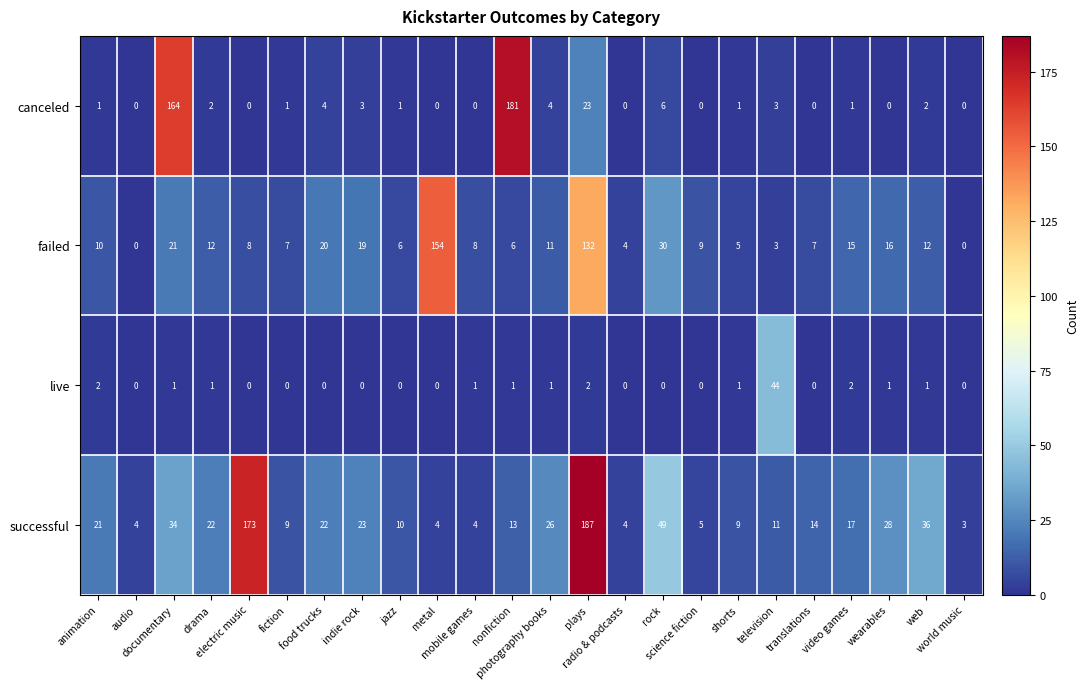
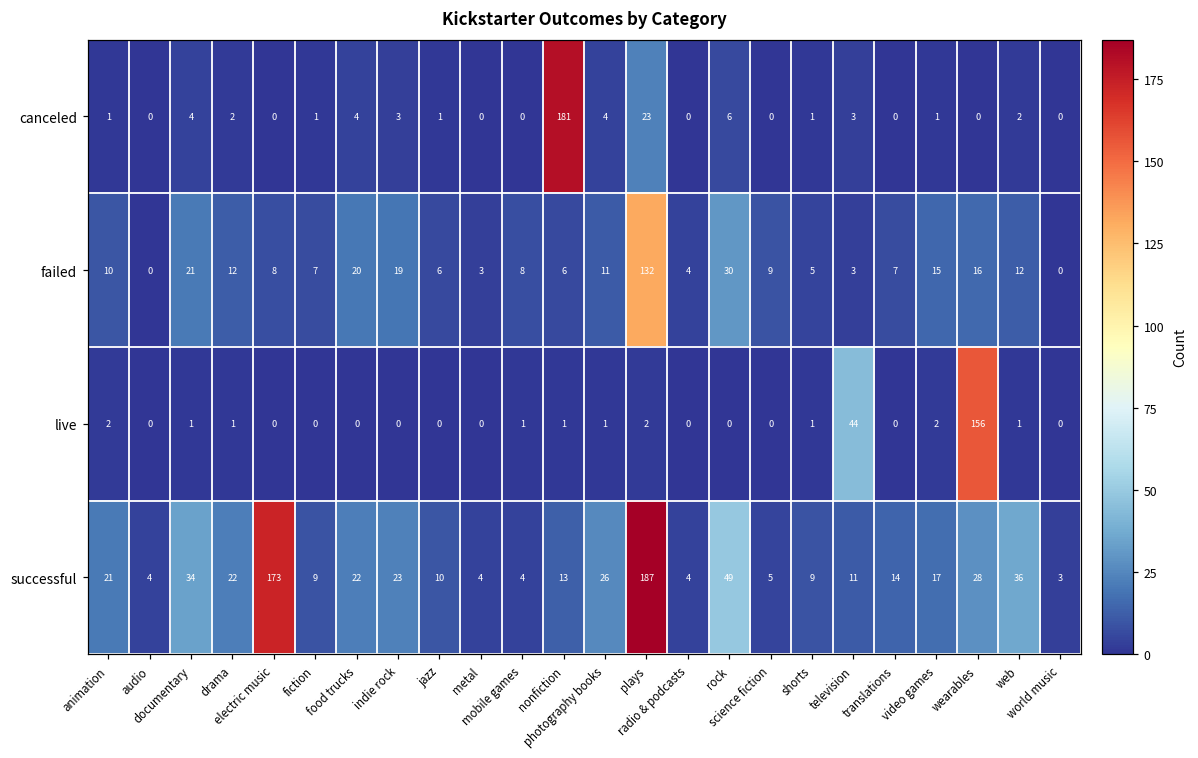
  {
    "canceled": {
      "animation": 1,
      "audio": 0,
-     "documentary": 164,
+     "documentary": 4,
      "drama": 2,
      "electric music": 0,
      "fiction": 1,
      "food trucks": 4,
      "indie rock": 3,
      "jazz": 1,
      "metal": 0,
      "mobile games": 0,
      "nonfiction": 181,
      "photography books": 4,
      "plays": 23,
      "radio & podcasts": 0,
      "rock": 6,
      "science fiction": 0,
      "shorts": 1,
      "television": 3,
      "translations": 0,
      "video games": 1,
      "wearables": 0,
      "web": 2,
      "world music": 0
    },
    "failed": {
      "animation": 10,
      "audio": 0,
      "documentary": 21,
      "drama": 12,
      "electric music": 8,
      "fiction": 7,
      "food trucks": 20,
      "indie rock": 19,
      "jazz": 6,
-     "metal": 154,
+     "metal": 3,
      "mobile games": 8,
      "nonfiction": 6,
      "photography books": 11,
      "plays": 132,
      "radio & podcasts": 4,
      "rock": 30,
      "science fiction": 9,
      "shorts": 5,
      "television": 3,
      "translations": 7,
      "video games": 15,
      "wearables": 16,
      "web": 12,
      "world music": 0
    },
    "live": {
      "animation": 2,
      "audio": 0,
      "documentary": 1,
      "drama": 1,
      "electric music": 0,
      "fiction": 0,
      "food trucks": 0,
      "indie rock": 0,
      "jazz": 0,
      "metal": 0,
      "mobile games": 1,
      "nonfiction": 1,
      "photography books": 1,
      "plays": 2,
      "radio & podcasts": 0,
      "rock": 0,
      "science fiction": 0,
      "shorts": 1,
      "television": 44,
      "translations": 0,
      "video games": 2,
-     "wearables": 1,
+     "wearables": 156,
      "web": 1,
      "world music": 0
    },
    "successful": {
      "animation": 21,
      "audio": 4,
      "documentary": 34,
      "drama": 22,
      "electric music": 173,
      "fiction": 9,
      "food trucks": 22,
      "indie rock": 23,
      "jazz": 10,
      "metal": 4,
      "mobile games": 4,
      "nonfiction": 13,
      "photography books": 26,
      "plays": 187,
      "radio & podcasts": 4,
      "rock": 49,
      "science fiction": 5,
      "shorts": 9,
      "television": 11,
      "translations": 14,
      "video games": 17,
      "wearables": 28,
      "web": 36,
      "world music": 3
    }
  }
